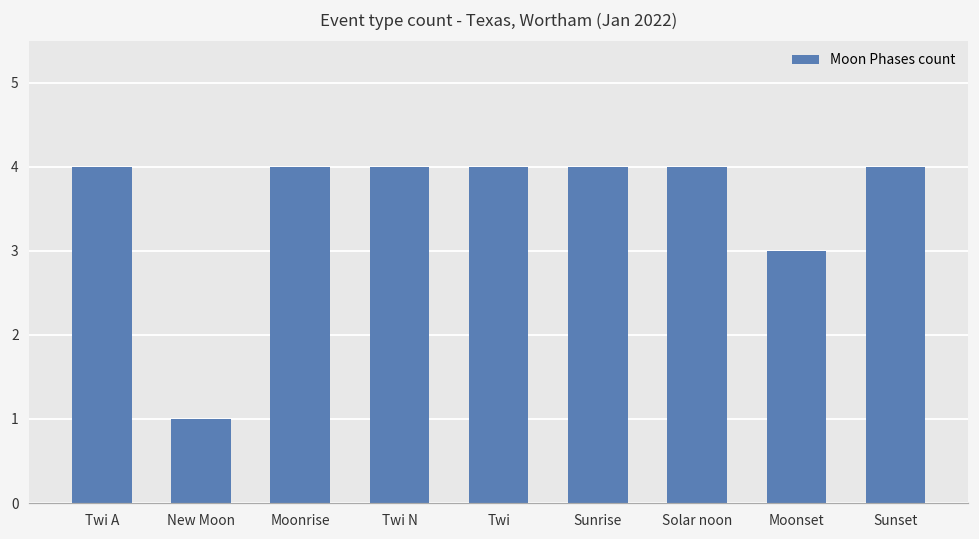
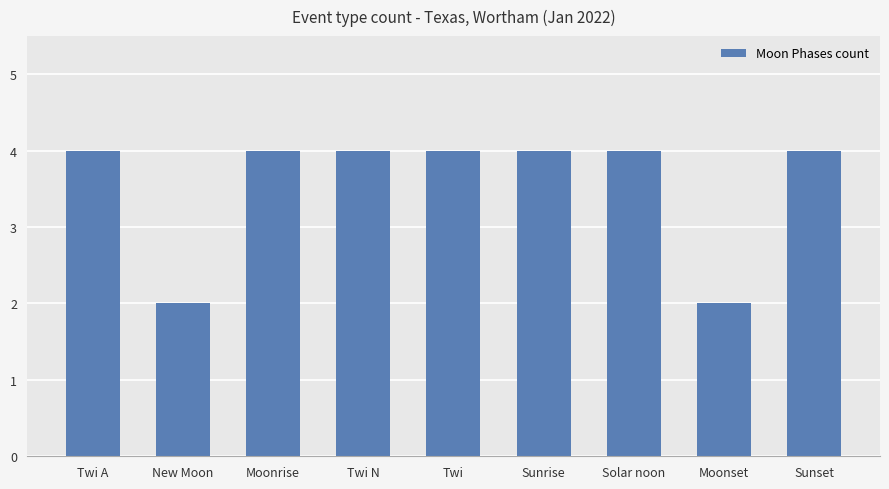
  {
    "Twi A": 4,
-   "New Moon": 1,
+   "New Moon": 2,
    "Moonrise": 4,
    "Twi N": 4,
    "Twi": 4,
    "Sunrise": 4,
    "Solar noon": 4,
-   "Moonset": 3,
+   "Moonset": 2,
    "Sunset": 4
  }
